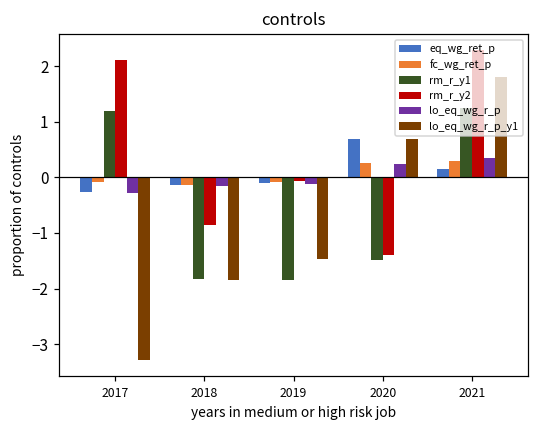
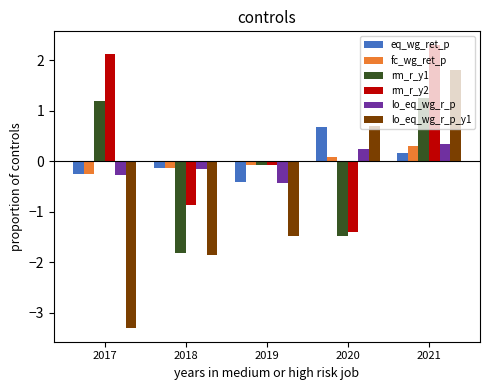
  {
    "eq_wg_ret_p": {
      "2017": -0.3,
      "2018": -0.1,
-     "2019": -0.1,
+     "2019": -0.4,
      "2020": 0.7,
      "2021": 0.2
    },
    "fc_wg_ret_p": {
-     "2017": -0.1,
+     "2017": -0.3,
      "2018": -0.1,
      "2019": -0.1,
-     "2020": 0.3,
+     "2020": 0.1,
      "2021": 0.3
    },
    "rm_r_y1": {
      "2017": 1.2,
      "2018": -1.8,
-     "2019": -1.9,
+     "2019": -0.1,
      "2020": -1.5
    },
    "rm_r_y2": {
      "2017": 2.1,
      "2018": -0.9,
      "2019": -0.1,
      "2020": -1.4
    },
    "lo_eq_wg_r_p": {
      "2017": -0.3,
      "2018": -0.2,
-     "2019": -0.1,
+     "2019": -0.4,
      "2020": 0.2,
      "2021": 0.3
    },
    "lo_eq_wg_r_p_y1": {
      "2017": -3.3,
      "2018": -1.9,
      "2019": -1.5
    }
  }
